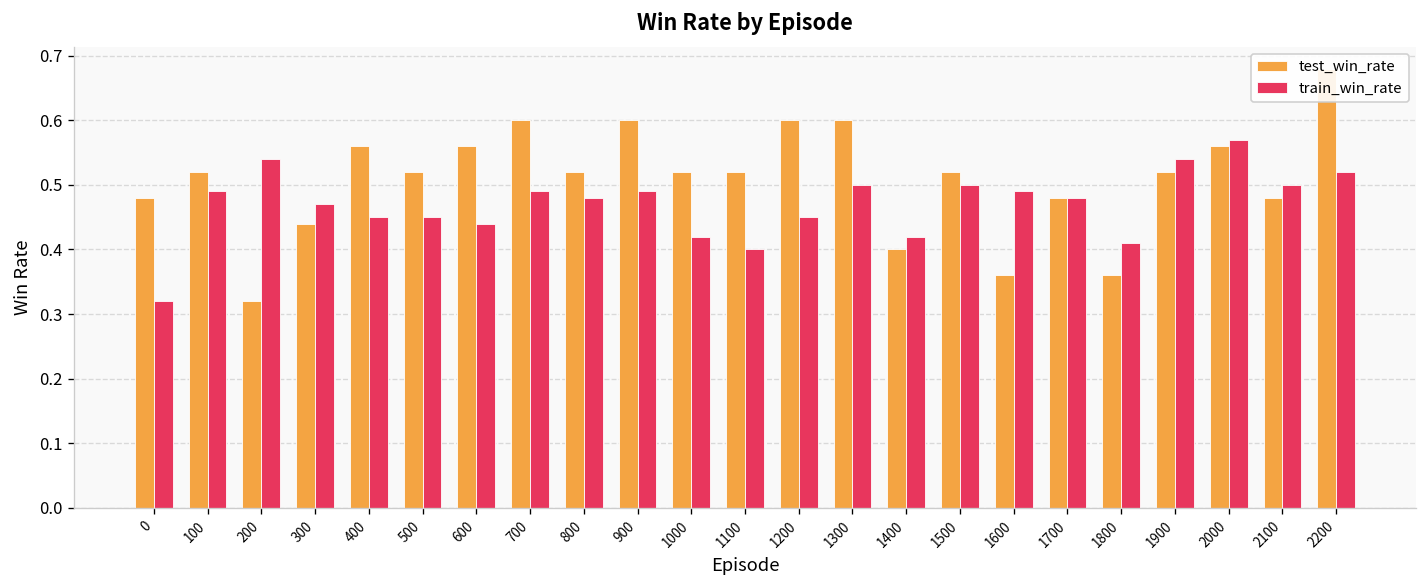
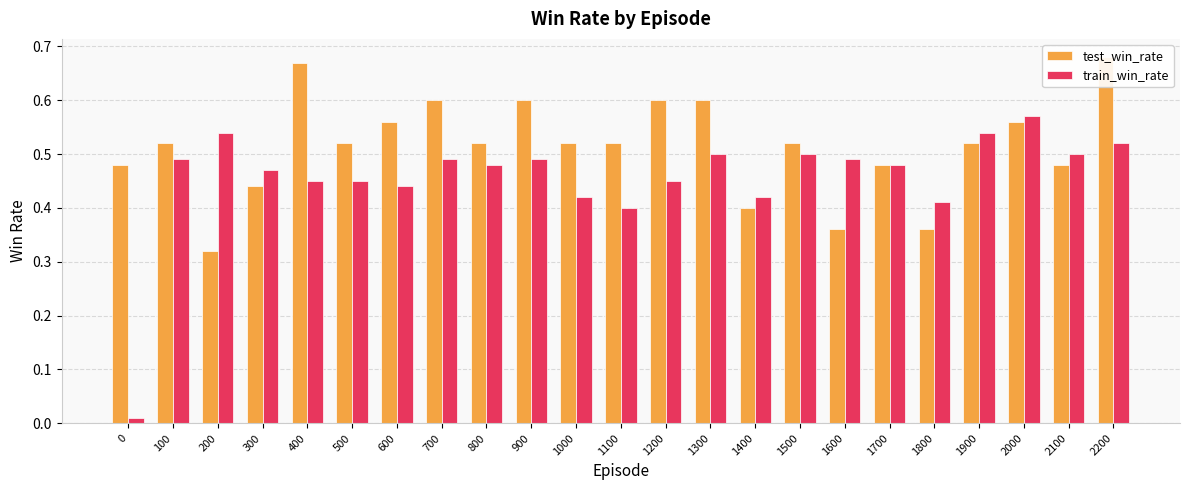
  {
    "test_win_rate": {
      "0": 0.48,
      "100": 0.52,
      "200": 0.32,
      "300": 0.44,
-     "400": 0.56,
+     "400": 0.67,
      "500": 0.52,
      "600": 0.56,
      "700": 0.60,
      "800": 0.52,
      "900": 0.60,
      "1000": 0.52,
      "1100": 0.52,
      "1200": 0.60,
      "1300": 0.60,
      "1400": 0.40,
      "1500": 0.52,
      "1600": 0.36,
      "1700": 0.48,
      "1800": 0.36,
      "1900": 0.52,
      "2000": 0.56,
      "2100": 0.48
    },
    "train_win_rate": {
-     "0": 0.32,
+     "0": 0.01,
      "100": 0.49,
      "200": 0.54,
      "300": 0.47,
      "400": 0.45,
      "500": 0.45,
      "600": 0.44,
      "700": 0.49,
      "800": 0.48,
      "900": 0.49,
      "1000": 0.42,
      "1100": 0.40,
      "1200": 0.45,
      "1300": 0.50,
      "1400": 0.42,
      "1500": 0.50,
      "1600": 0.49,
      "1700": 0.48,
      "1800": 0.41,
      "1900": 0.54,
      "2000": 0.57,
      "2100": 0.50,
      "2200": 0.52
    }
  }
